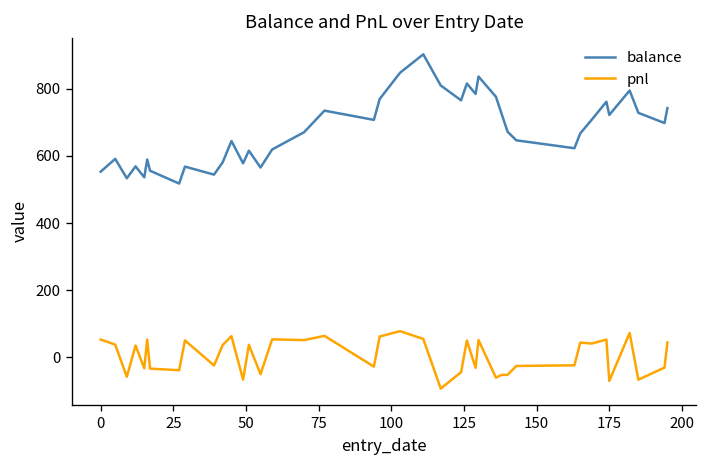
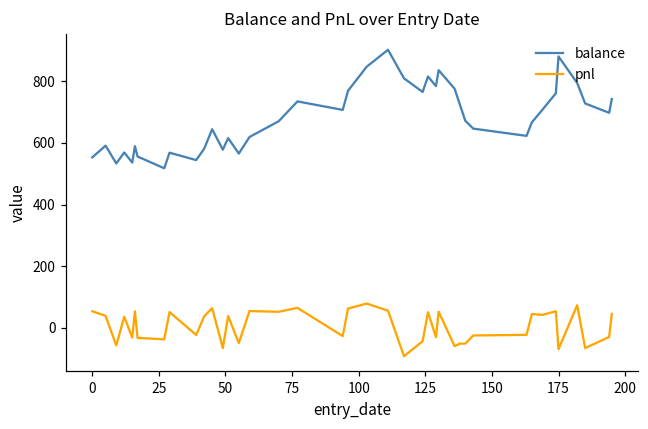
  {
    "balance": {
      "0": 550,
-     "175": 720
+     "175": 880
    },
    "pnl": {
      "0": 50,
      "175": -70
    }
  }
